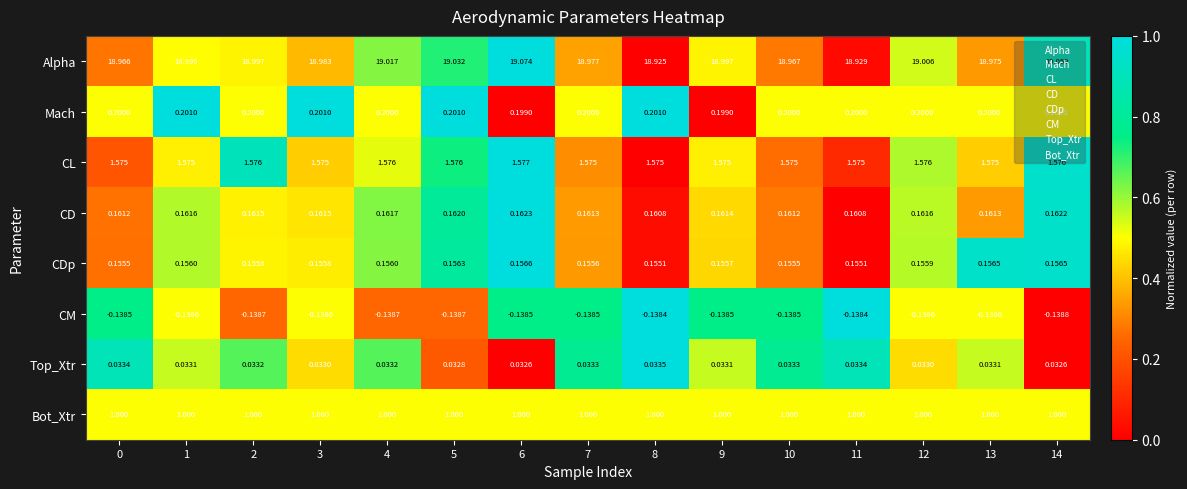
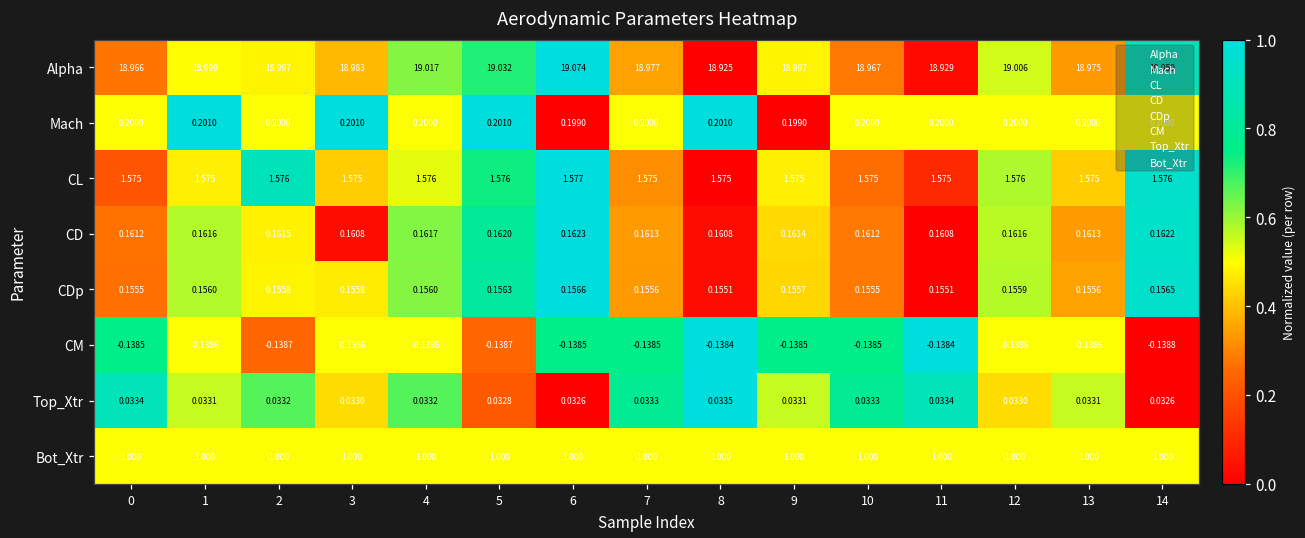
  {
    "Alpha": {
      "0": 18.966,
      "1": 18.999,
      "2": 18.997,
      "3": 18.983,
      "4": 19.017,
      "5": 19.032,
      "6": 19.074,
      "7": 18.977,
      "8": 18.925,
      "9": 18.997,
      "10": 18.967,
      "11": 18.929,
      "12": 19.006,
      "13": 18.975
    },
    "Mach": {
      "0": 0.2000,
      "1": 0.2010,
      "2": 0.2000,
      "3": 0.2010,
      "4": 0.2000,
      "5": 0.2010,
      "6": 0.1990,
      "7": 0.2000,
      "8": 0.2010,
      "9": 0.1990,
      "10": 0.2000,
      "11": 0.2000,
      "12": 0.2000,
      "13": 0.2000
    },
    "CL": {
      "0": 1.575,
      "1": 1.575,
      "2": 1.576,
      "3": 1.575,
      "4": 1.576,
      "5": 1.576,
      "6": 1.577,
      "7": 1.575,
      "8": 1.575,
      "9": 1.575,
      "10": 1.575,
      "11": 1.575,
      "12": 1.576,
      "13": 1.575
    },
    "CD": {
      "0": 0.1612,
      "1": 0.1616,
      "2": 0.1615,
-     "3": 0.1615,
+     "3": 0.1608,
      "4": 0.1617,
      "5": 0.1620,
      "6": 0.1623,
      "7": 0.1613,
      "8": 0.1608,
      "9": 0.1614,
      "10": 0.1612,
      "11": 0.1608,
      "12": 0.1616,
      "13": 0.1613,
      "14": 0.1622
    },
    "CDp": {
      "0": 0.1555,
      "1": 0.1560,
      "2": 0.1558,
      "3": 0.1558,
      "4": 0.1560,
      "5": 0.1563,
      "6": 0.1566,
      "7": 0.1556,
      "8": 0.1551,
      "9": 0.1557,
      "10": 0.1555,
      "11": 0.1551,
      "12": 0.1559,
-     "13": 0.1565,
+     "13": 0.1556,
      "14": 0.1565
    },
    "CM": {
      "0": -0.1385,
      "1": -0.1386,
      "2": -0.1387,
      "3": -0.1386,
-     "4": -0.1387,
+     "4": -0.1386,
      "5": -0.1387,
      "6": -0.1385,
      "7": -0.1385,
      "8": -0.1384,
      "9": -0.1385,
      "10": -0.1385,
      "11": -0.1384,
      "12": -0.1386,
      "13": -0.1386,
      "14": -0.1388
    },
    "Top_Xtr": {
      "0": 0.0334,
      "1": 0.0331,
      "2": 0.0332,
      "3": 0.0330,
      "4": 0.0332,
      "5": 0.0328,
      "6": 0.0326,
      "7": 0.0333,
      "8": 0.0335,
      "9": 0.0331,
      "10": 0.0333,
      "11": 0.0334,
      "12": 0.0330,
      "13": 0.0331,
      "14": 0.0326
    },
    "Bot_Xtr": {
      "0": 1.000,
      "1": 1.000,
      "2": 1.000,
      "3": 1.000,
      "4": 1.000,
      "5": 1.000,
      "6": 1.000,
      "7": 1.000,
      "8": 1.000,
      "9": 1.000,
      "10": 1.000,
      "11": 1.000,
      "12": 1.000,
      "13": 1.000,
      "14": 1.000
    }
  }
